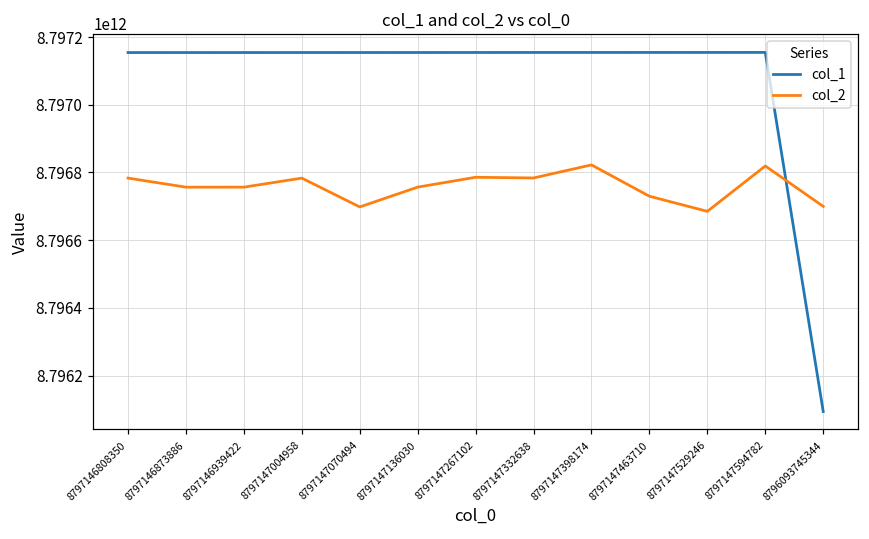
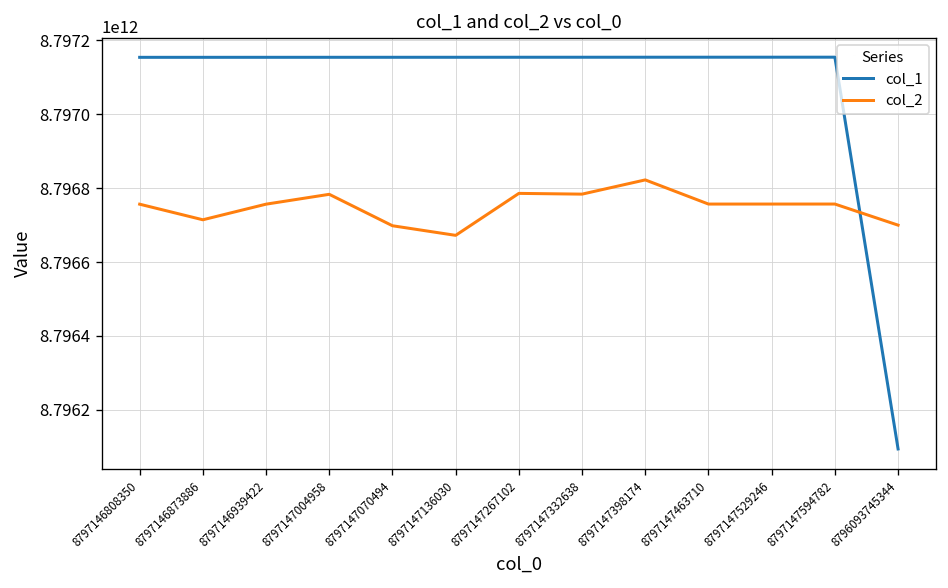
  {
    "col_1": {
      "8797146808350": 8797150000000,
      "8797146873886": 8797150000000,
      "8797146939422": 8797150000000,
      "8797147004958": 8797150000000,
      "8797147070494": 8797150000000,
      "8797147136030": 8797150000000,
      "8797147267102": 8797150000000,
      "8797147332638": 8797150000000,
      "8797147398174": 8797150000000,
      "8797147463710": 8797150000000,
      "8797147529246": 8797150000000,
      "8797147594782": 8797150000000,
      "8796093745344": 8796090000000
    },
    "col_2": {
-     "8797146808350": 8796780000000,
-     "8797146873886": 8796760000000,
+     "8797146808350": 8796760000000,
+     "8797146873886": 8796710000000,
      "8797146939422": 8796760000000,
      "8797147004958": 8796780000000,
      "8797147070494": 8796700000000,
-     "8797147136030": 8796760000000,
+     "8797147136030": 8796670000000,
      "8797147267102": 8796790000000,
      "8797147332638": 8796780000000,
      "8797147398174": 8796820000000,
-     "8797147463710": 8796730000000,
-     "8797147529246": 8796690000000,
-     "8797147594782": 8796820000000,
+     "8797147463710": 8796760000000,
+     "8797147529246": 8796760000000,
+     "8797147594782": 8796760000000,
      "8796093745344": 8796700000000
    }
  }
